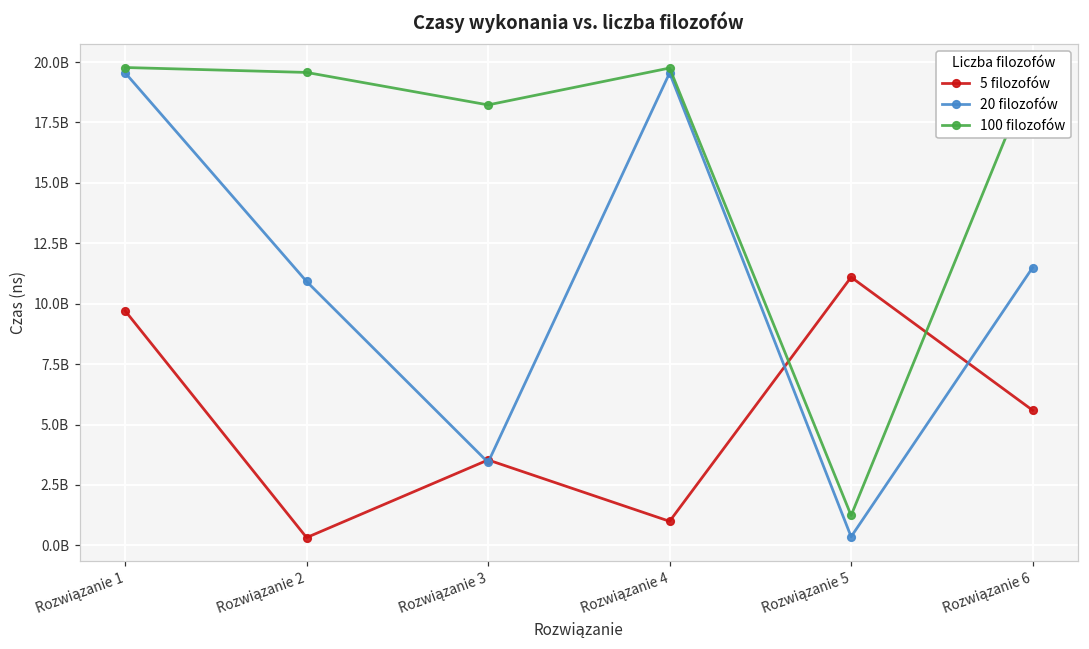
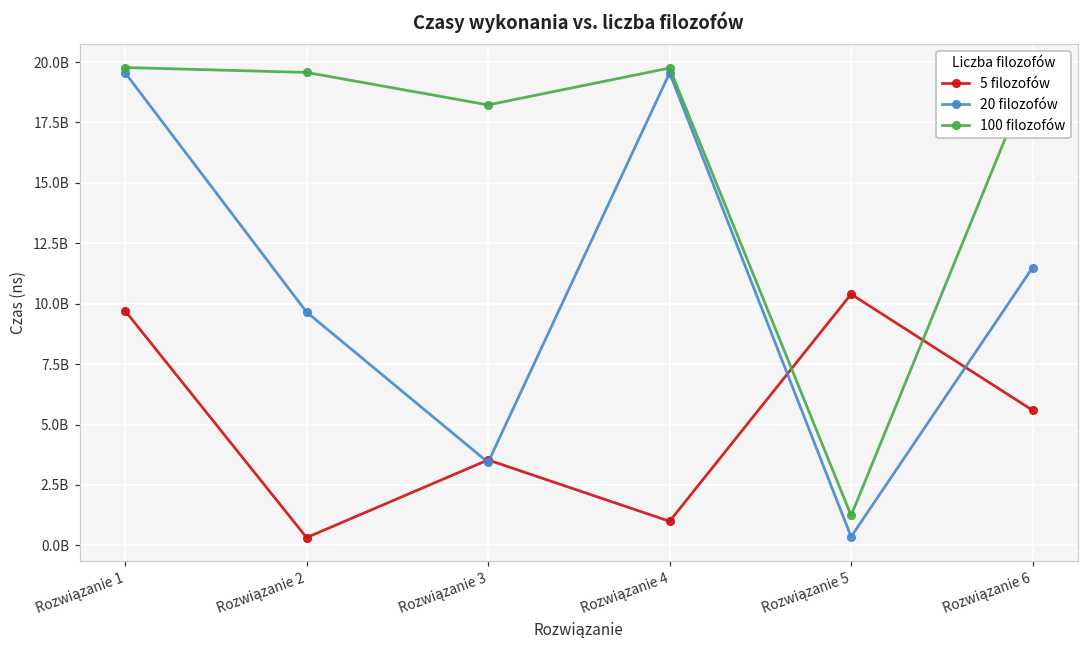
  {
    "5 filozofów": {
      "Rozwiązanie 1": 9700000000,
      "Rozwiązanie 2": 300000000,
      "Rozwiązanie 4": 1000000000,
-     "Rozwiązanie 5": 11100000000,
+     "Rozwiązanie 5": 10400000000,
      "Rozwiązanie 6": 5600000000
    },
    "20 filozofów": {
      "Rozwiązanie 1": 19600000000,
-     "Rozwiązanie 2": 10900000000,
+     "Rozwiązanie 2": 9700000000,
      "Rozwiązanie 4": 19500000000,
      "Rozwiązanie 5": 400000000,
      "Rozwiązanie 6": 11500000000
    },
    "100 filozofów": {
      "Rozwiązanie 1": 19800000000,
      "Rozwiązanie 2": 19600000000,
      "Rozwiązanie 3": 18200000000,
      "Rozwiązanie 4": 19800000000,
      "Rozwiązanie 5": 1200000000
    }
  }
